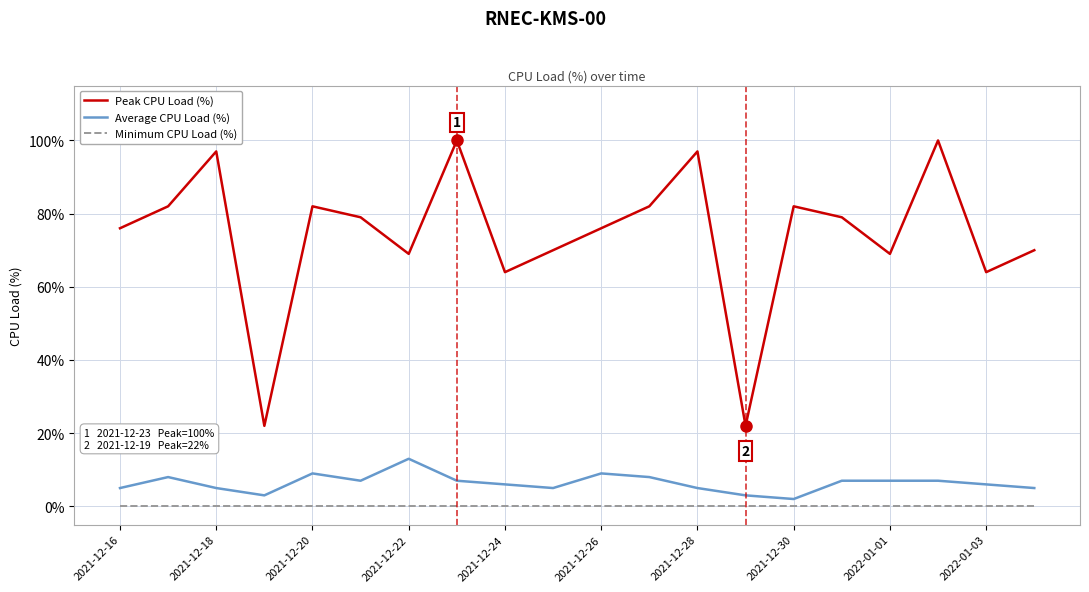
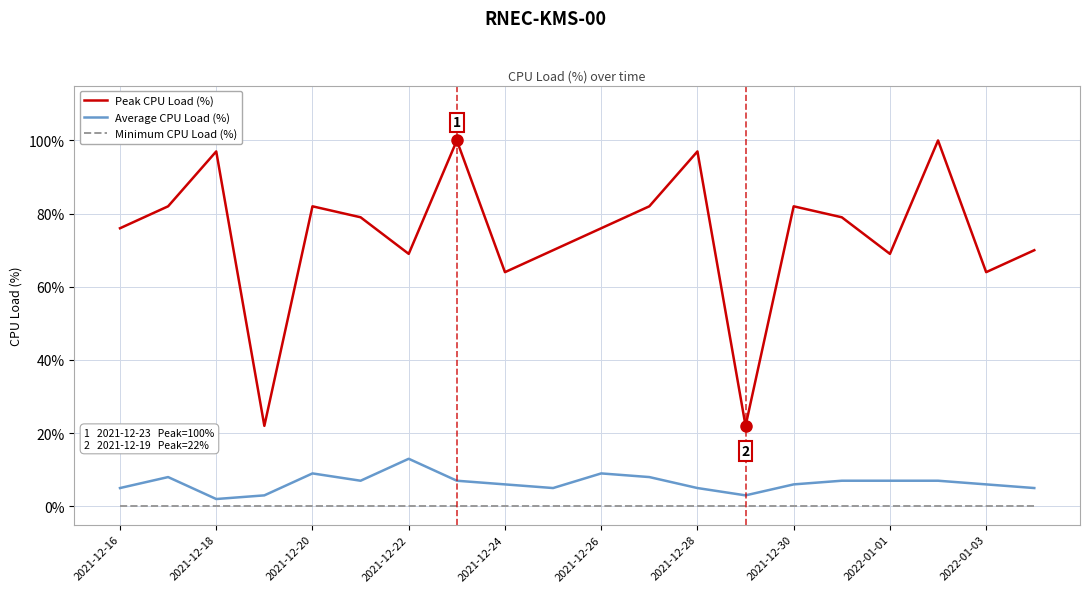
  {
    "Average CPU Load (%)": {
      "2021-12-16": "5%",
-     "2021-12-18": "5%",
+     "2021-12-18": "2%",
      "2021-12-20": "9%",
      "2021-12-22": "13%",
      "2021-12-24": "6%",
      "2021-12-26": "9%",
      "2021-12-28": "5%",
-     "2021-12-30": "2%",
+     "2021-12-30": "6%",
      "2022-01-01": "7%",
      "2022-01-03": "6%"
    },
    "Minimum CPU Load (%)": {
      "2021-12-16": "0%",
      "2021-12-18": "0%",
      "2021-12-20": "0%",
      "2021-12-22": "0%",
      "2021-12-24": "0%",
      "2021-12-26": "0%",
      "2021-12-28": "0%",
      "2021-12-30": "0%",
      "2022-01-01": "0%",
      "2022-01-03": "0%"
    }
  }
